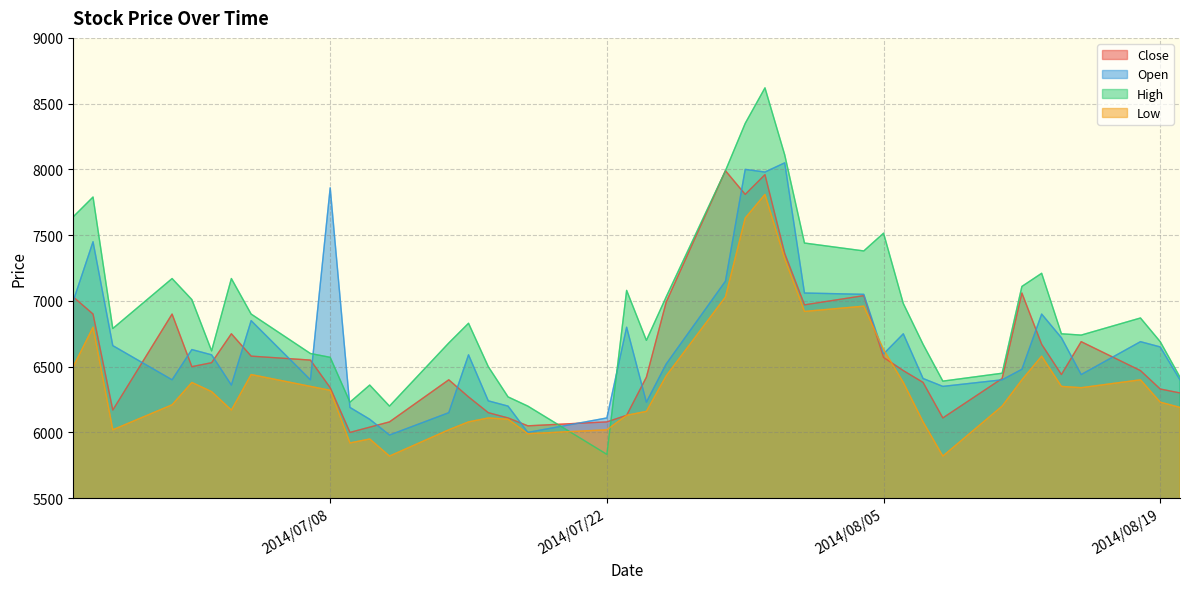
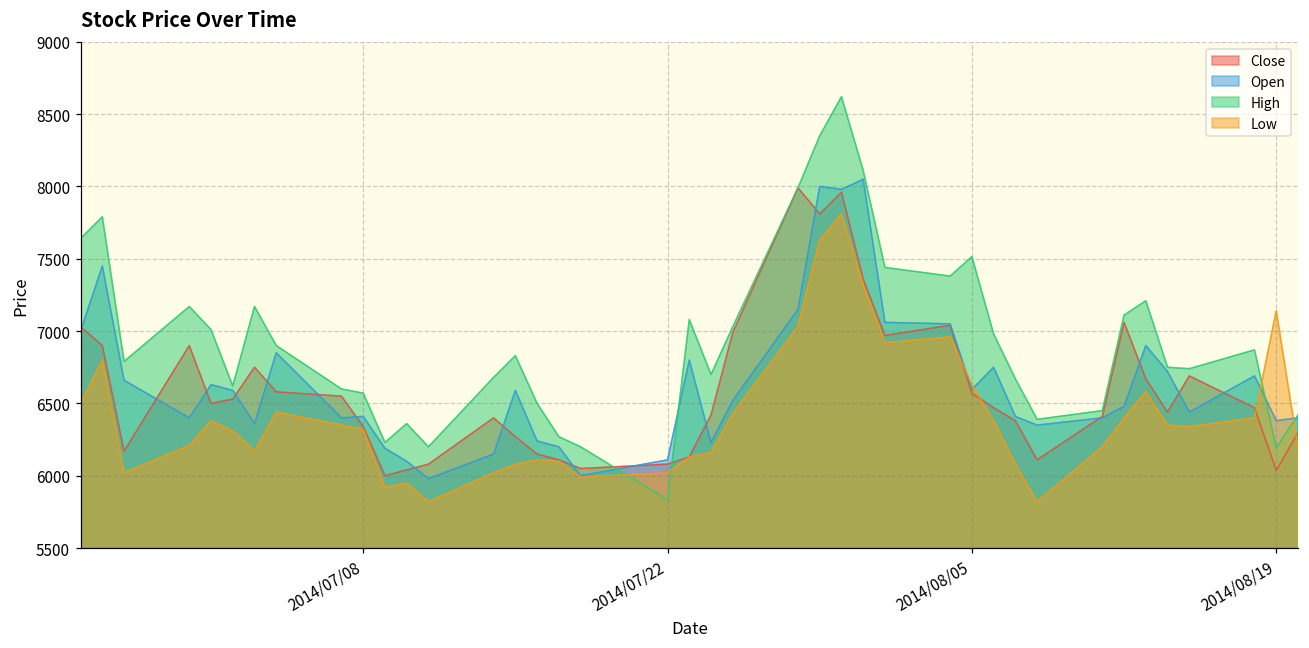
  {
    "Close": {
      "2014/07/08": 6340,
      "2014/07/22": 6080,
      "2014/08/05": 6570,
-     "2014/08/19": 6330
+     "2014/08/19": 6040
    },
    "Open": {
-     "2014/07/08": 7860,
+     "2014/07/08": 6410,
      "2014/07/22": 6110,
      "2014/08/05": 6600,
-     "2014/08/19": 6650
+     "2014/08/19": 6380
    },
    "High": {
      "2014/07/08": 6570,
      "2014/07/22": 5830,
      "2014/08/05": 7520,
-     "2014/08/19": 6690
+     "2014/08/19": 6190
    },
    "Low": {
      "2014/07/08": 6320,
      "2014/07/22": 6020,
      "2014/08/05": 6630,
-     "2014/08/19": 6230
+     "2014/08/19": 7140
    }
  }
